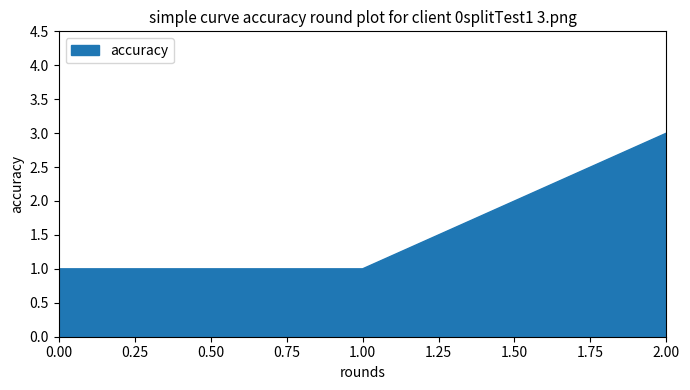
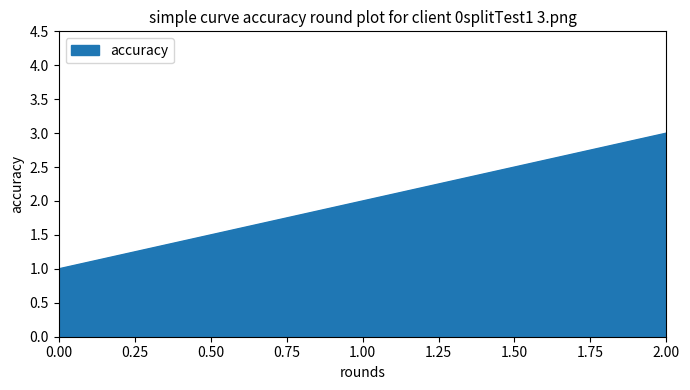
  {
    "0.00": 1,
-   "1.00": 1,
+   "1.00": 2,
    "2.00": 3
  }
